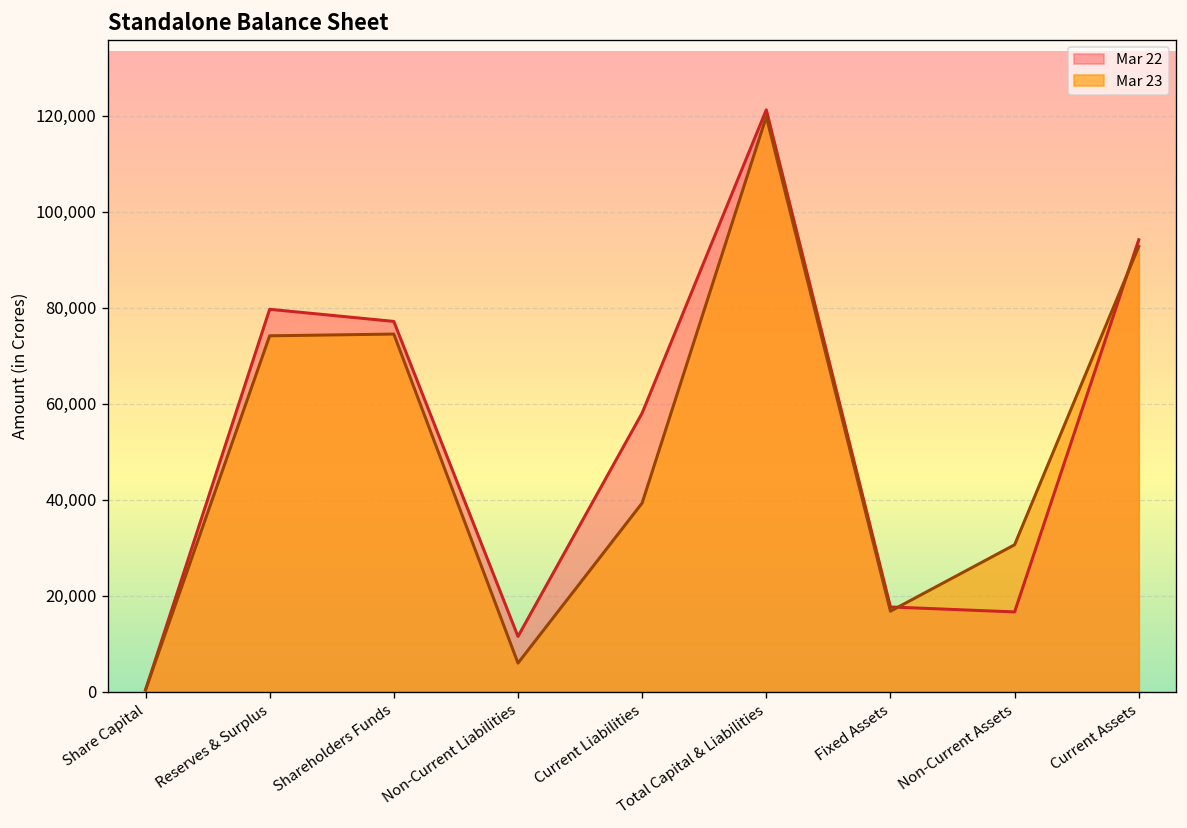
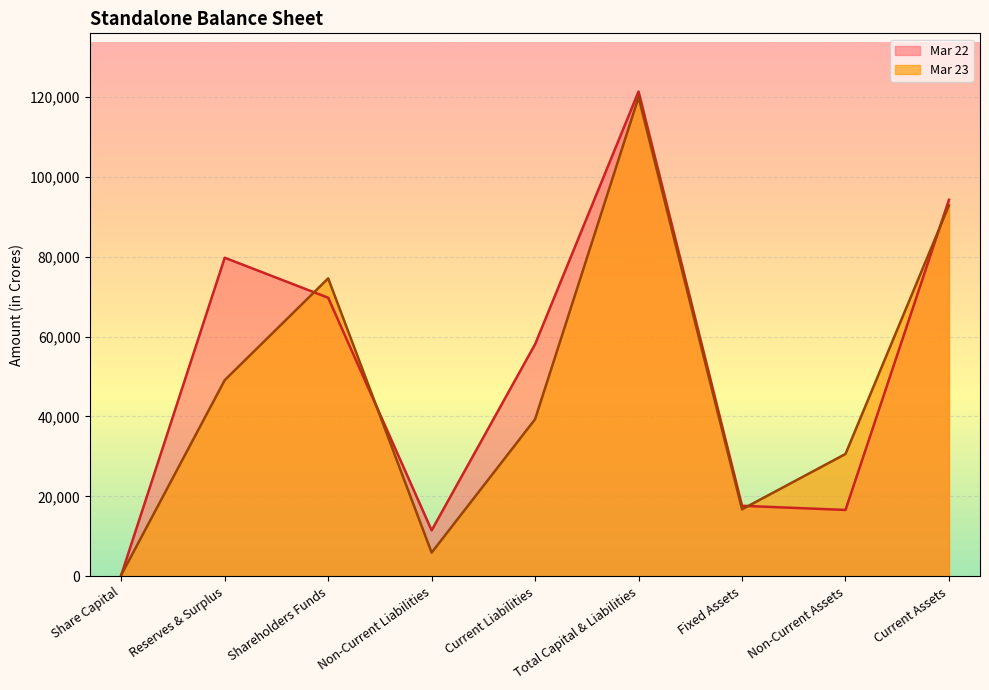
  {
    "Mar 22": {
      "Reserves & Surplus": "80,000",
-     "Shareholders Funds": "77,000",
+     "Shareholders Funds": "70,000",
      "Non-Current Liabilities": "12,000",
      "Current Liabilities": "58,000",
      "Total Capital & Liabilities": "121,000",
      "Fixed Assets": "18,000",
      "Non-Current Assets": "17,000",
      "Current Assets": "94,000"
    },
    "Mar 23": {
-     "Reserves & Surplus": "74,000",
+     "Reserves & Surplus": "49,000",
      "Shareholders Funds": "75,000",
      "Non-Current Liabilities": "6,000",
      "Current Liabilities": "39,000",
      "Total Capital & Liabilities": "120,000",
      "Fixed Assets": "17,000",
      "Non-Current Assets": "31,000",
      "Current Assets": "93,000"
    }
  }
